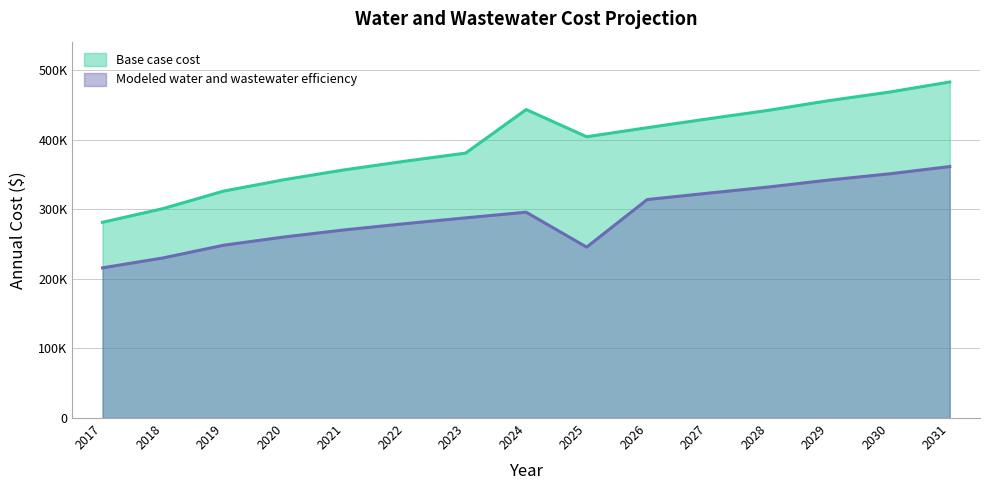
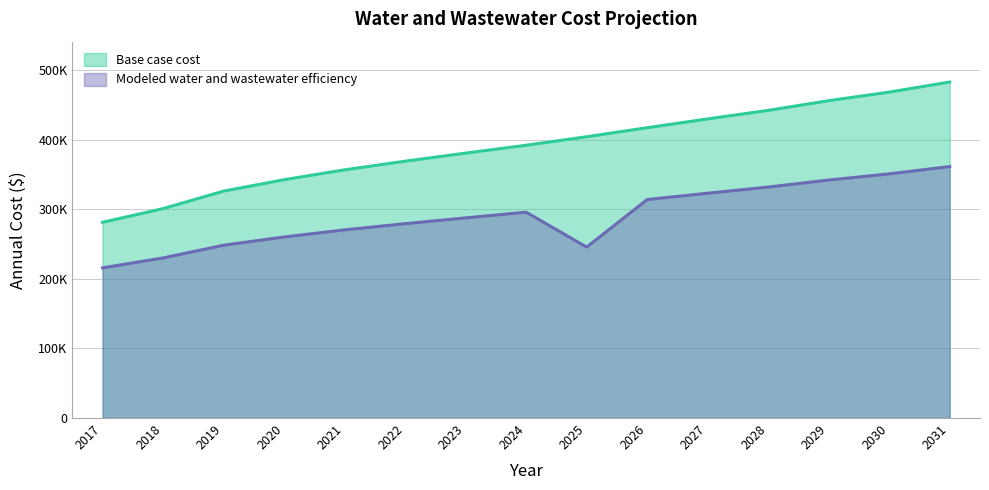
  {
    "Base case cost": {
      "2017": 280000,
      "2018": 300000,
      "2019": 330000,
      "2020": 340000,
      "2021": 360000,
      "2022": 370000,
      "2023": 380000,
-     "2024": 440000,
+     "2024": 390000,
      "2025": 400000,
      "2026": 420000,
      "2027": 430000,
      "2028": 440000,
      "2029": 460000,
      "2030": 470000,
      "2031": 480000
    },
    "Modeled water and wastewater efficiency": {
      "2017": 220000,
      "2018": 230000,
      "2019": 250000,
      "2020": 260000,
      "2021": 270000,
      "2022": 280000,
      "2023": 290000,
      "2024": 300000,
      "2025": 250000,
      "2026": 310000,
      "2027": 320000,
      "2028": 330000,
      "2029": 340000,
      "2030": 350000,
      "2031": 360000
    }
  }
